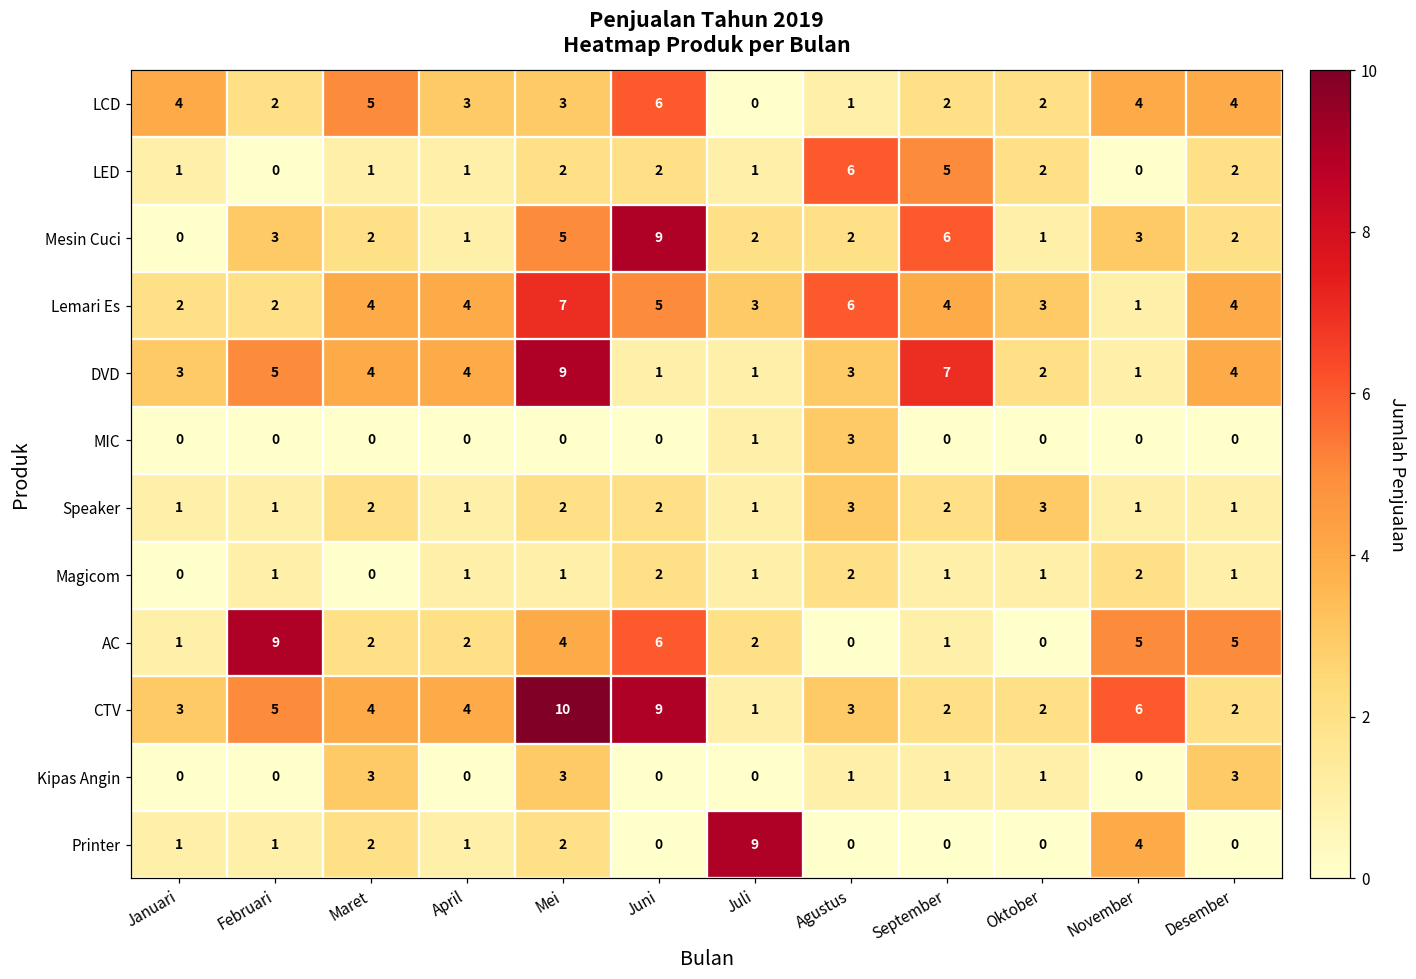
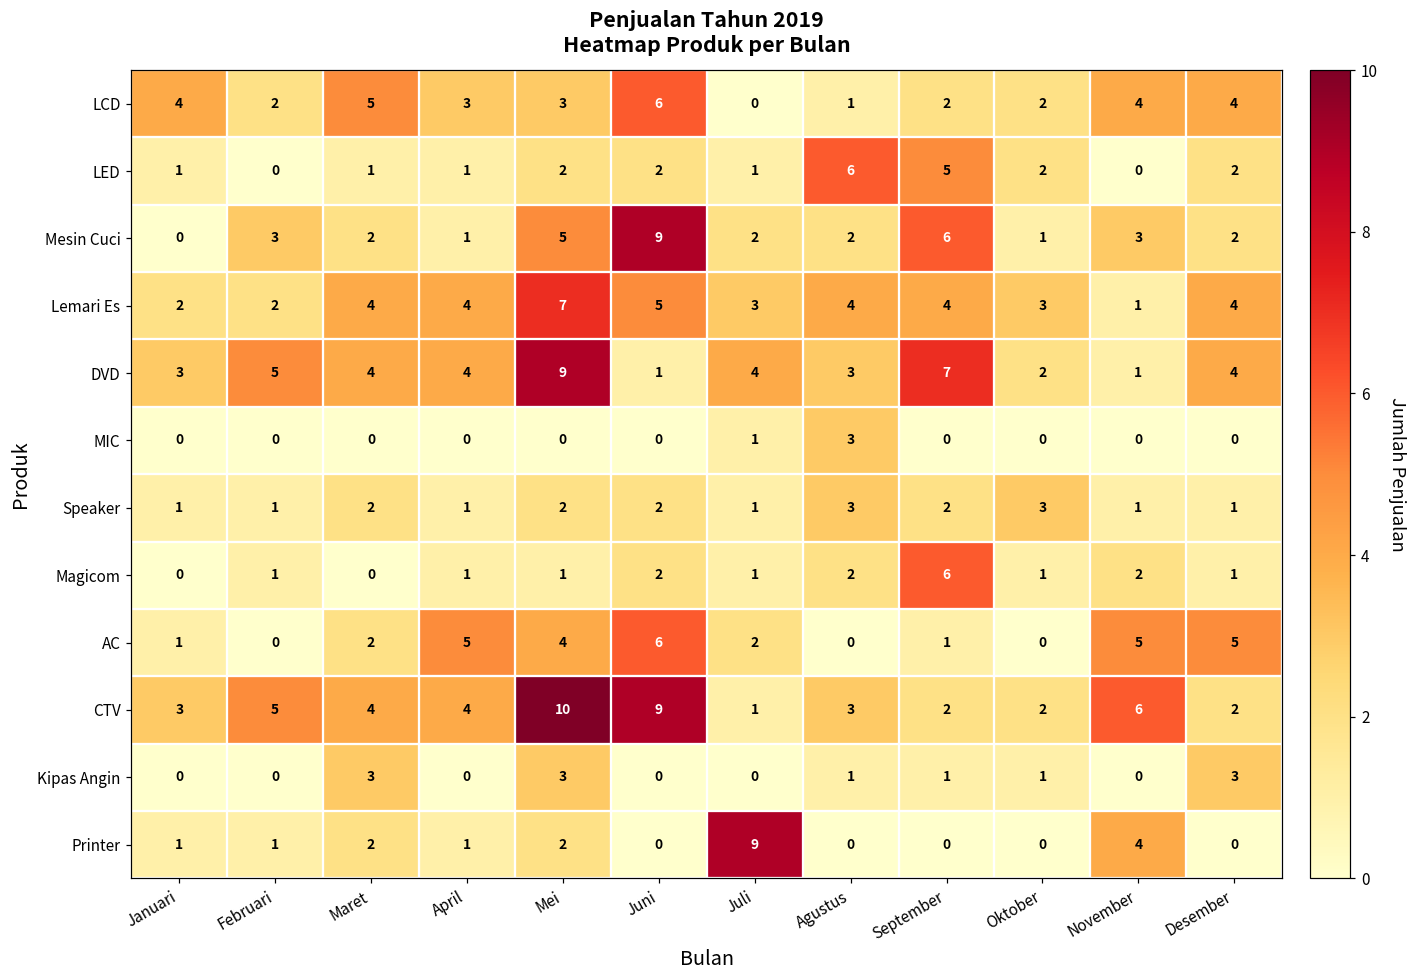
  {
    "LCD": {
      "Januari": 4,
      "Februari": 2,
      "Maret": 5,
      "April": 3,
      "Mei": 3,
      "Juni": 6,
      "Juli": 0,
      "Agustus": 1,
      "September": 2,
      "Oktober": 2,
      "November": 4,
      "Desember": 4
    },
    "LED": {
      "Januari": 1,
      "Februari": 0,
      "Maret": 1,
      "April": 1,
      "Mei": 2,
      "Juni": 2,
      "Juli": 1,
      "Agustus": 6,
      "September": 5,
      "Oktober": 2,
      "November": 0,
      "Desember": 2
    },
    "Mesin Cuci": {
      "Januari": 0,
      "Februari": 3,
      "Maret": 2,
      "April": 1,
      "Mei": 5,
      "Juni": 9,
      "Juli": 2,
      "Agustus": 2,
      "September": 6,
      "Oktober": 1,
      "November": 3,
      "Desember": 2
    },
    "Lemari Es": {
      "Januari": 2,
      "Februari": 2,
      "Maret": 4,
      "April": 4,
      "Mei": 7,
      "Juni": 5,
      "Juli": 3,
-     "Agustus": 6,
+     "Agustus": 4,
      "September": 4,
      "Oktober": 3,
      "November": 1,
      "Desember": 4
    },
    "DVD": {
      "Januari": 3,
      "Februari": 5,
      "Maret": 4,
      "April": 4,
      "Mei": 9,
      "Juni": 1,
-     "Juli": 1,
+     "Juli": 4,
      "Agustus": 3,
      "September": 7,
      "Oktober": 2,
      "November": 1,
      "Desember": 4
    },
    "MIC": {
      "Januari": 0,
      "Februari": 0,
      "Maret": 0,
      "April": 0,
      "Mei": 0,
      "Juni": 0,
      "Juli": 1,
      "Agustus": 3,
      "September": 0,
      "Oktober": 0,
      "November": 0,
      "Desember": 0
    },
    "Speaker": {
      "Januari": 1,
      "Februari": 1,
      "Maret": 2,
      "April": 1,
      "Mei": 2,
      "Juni": 2,
      "Juli": 1,
      "Agustus": 3,
      "September": 2,
      "Oktober": 3,
      "November": 1,
      "Desember": 1
    },
    "Magicom": {
      "Januari": 0,
      "Februari": 1,
      "Maret": 0,
      "April": 1,
      "Mei": 1,
      "Juni": 2,
      "Juli": 1,
      "Agustus": 2,
-     "September": 1,
+     "September": 6,
      "Oktober": 1,
      "November": 2,
      "Desember": 1
    },
    "AC": {
      "Januari": 1,
-     "Februari": 9,
+     "Februari": 0,
      "Maret": 2,
-     "April": 2,
+     "April": 5,
      "Mei": 4,
      "Juni": 6,
      "Juli": 2,
      "Agustus": 0,
      "September": 1,
      "Oktober": 0,
      "November": 5,
      "Desember": 5
    },
    "CTV": {
      "Januari": 3,
      "Februari": 5,
      "Maret": 4,
      "April": 4,
      "Mei": 10,
      "Juni": 9,
      "Juli": 1,
      "Agustus": 3,
      "September": 2,
      "Oktober": 2,
      "November": 6,
      "Desember": 2
    },
    "Kipas Angin": {
      "Januari": 0,
      "Februari": 0,
      "Maret": 3,
      "April": 0,
      "Mei": 3,
      "Juni": 0,
      "Juli": 0,
      "Agustus": 1,
      "September": 1,
      "Oktober": 1,
      "November": 0,
      "Desember": 3
    },
    "Printer": {
      "Januari": 1,
      "Februari": 1,
      "Maret": 2,
      "April": 1,
      "Mei": 2,
      "Juni": 0,
      "Juli": 9,
      "Agustus": 0,
      "September": 0,
      "Oktober": 0,
      "November": 4,
      "Desember": 0
    }
  }
